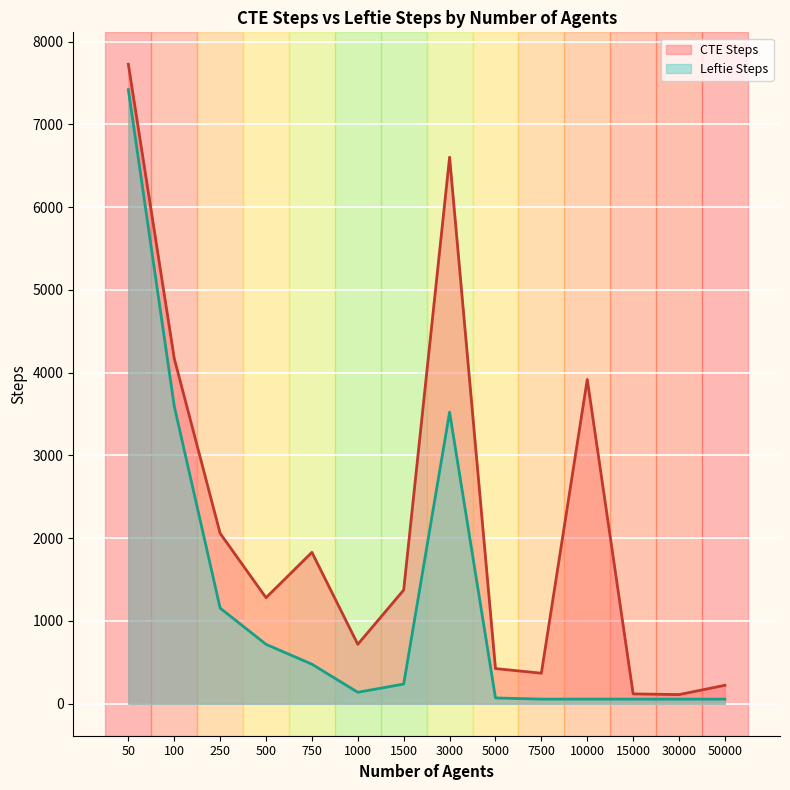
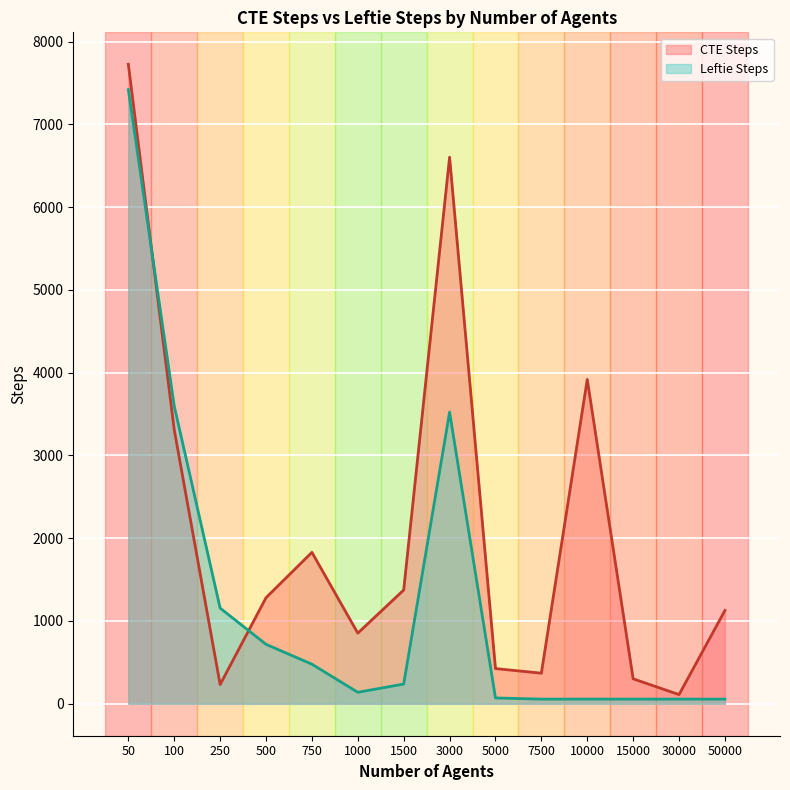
  {
    "CTE Steps": {
      "50": 7700,
-     "100": 4200,
-     "250": 2100,
+     "100": 3300,
+     "250": 200,
      "500": 1300,
      "750": 1800,
-     "1000": 700,
+     "1000": 900,
      "1500": 1400,
      "3000": 6600,
      "5000": 400,
      "7500": 400,
      "10000": 3900,
-     "15000": 100,
+     "15000": 300,
      "30000": 100,
-     "50000": 200
+     "50000": 1100
    },
    "Leftie Steps": {
      "50": 7400,
      "100": 3600,
      "250": 1200,
      "500": 700,
      "750": 500,
      "1000": 100,
      "1500": 200,
      "3000": 3500,
      "5000": 100,
      "7500": 100,
      "10000": 100,
      "15000": 100,
      "30000": 100,
      "50000": 100
    }
  }
